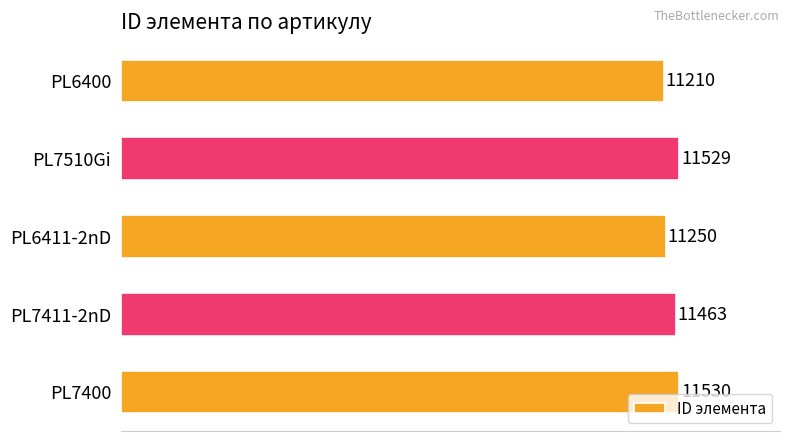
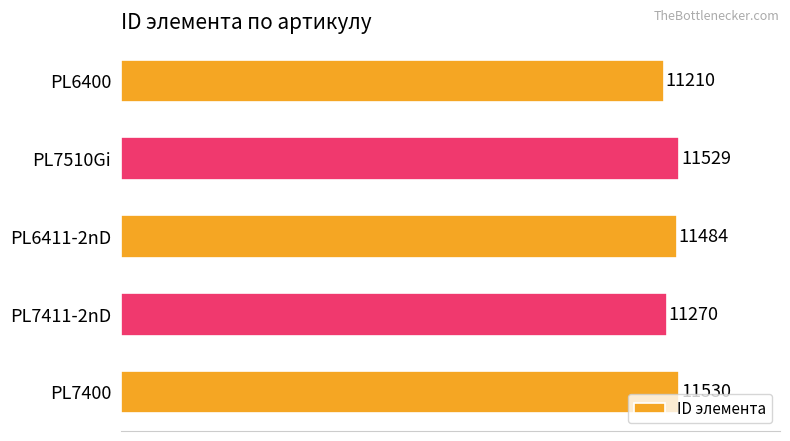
  {
    "PL6400": 11210,
    "PL7510Gi": 11529,
-   "PL6411-2nD": 11250,
-   "PL7411-2nD": 11463
+   "PL6411-2nD": 11484,
+   "PL7411-2nD": 11270
  }
